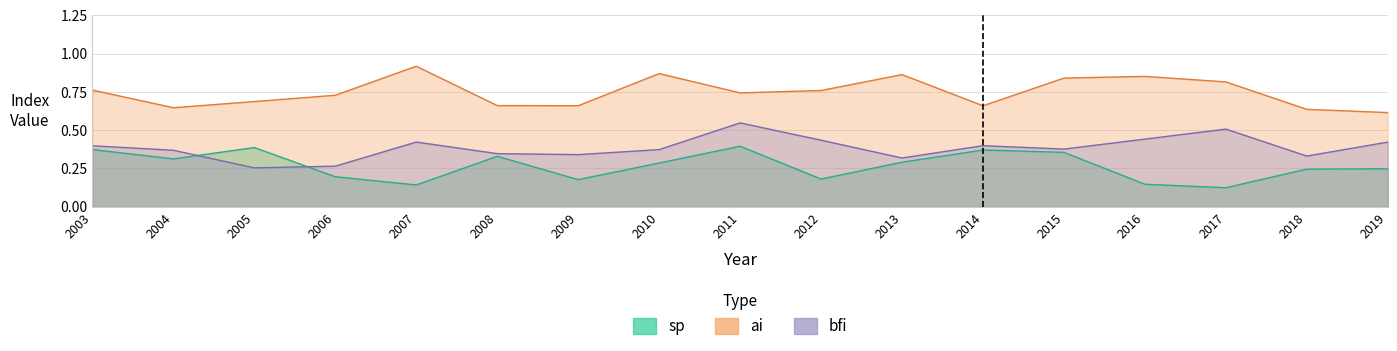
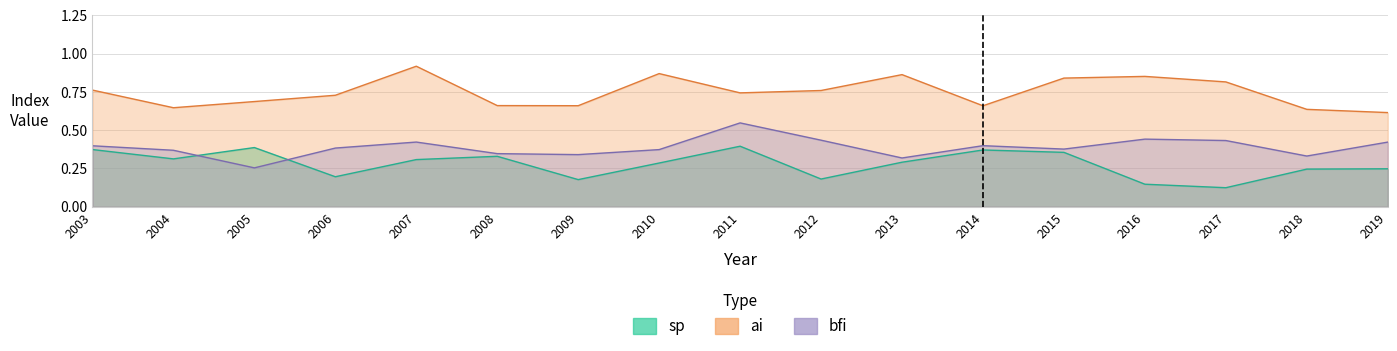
  {
    "sp": {
      "2003": 0.37,
      "2004": 0.31,
      "2005": 0.39,
      "2006": 0.20,
-     "2007": 0.14,
+     "2007": 0.31,
      "2008": 0.33,
      "2009": 0.18,
      "2010": 0.29,
      "2011": 0.40,
      "2012": 0.18,
      "2013": 0.29,
      "2014": 0.37,
      "2015": 0.36,
      "2016": 0.15,
      "2017": 0.12,
      "2018": 0.25,
      "2019": 0.25
    },
    "ai": {
      "2003": 0.76,
      "2004": 0.65,
      "2005": 0.69,
      "2006": 0.73,
      "2007": 0.92,
      "2008": 0.66,
      "2009": 0.66,
      "2010": 0.87,
      "2011": 0.74,
      "2012": 0.76,
      "2013": 0.86,
      "2014": 0.66,
      "2015": 0.84,
      "2016": 0.85,
      "2017": 0.82,
      "2018": 0.64,
      "2019": 0.61
    },
    "bfi": {
      "2003": 0.40,
      "2004": 0.37,
      "2005": 0.25,
-     "2006": 0.27,
+     "2006": 0.38,
      "2007": 0.42,
      "2008": 0.35,
      "2009": 0.34,
      "2010": 0.37,
      "2011": 0.55,
      "2012": 0.43,
      "2013": 0.32,
      "2014": 0.40,
      "2015": 0.38,
      "2016": 0.44,
-     "2017": 0.51,
+     "2017": 0.43,
      "2018": 0.33,
      "2019": 0.42
    }
  }
